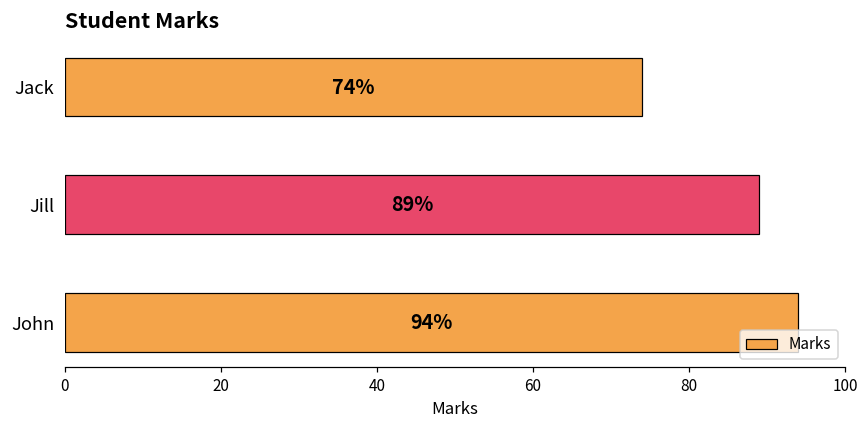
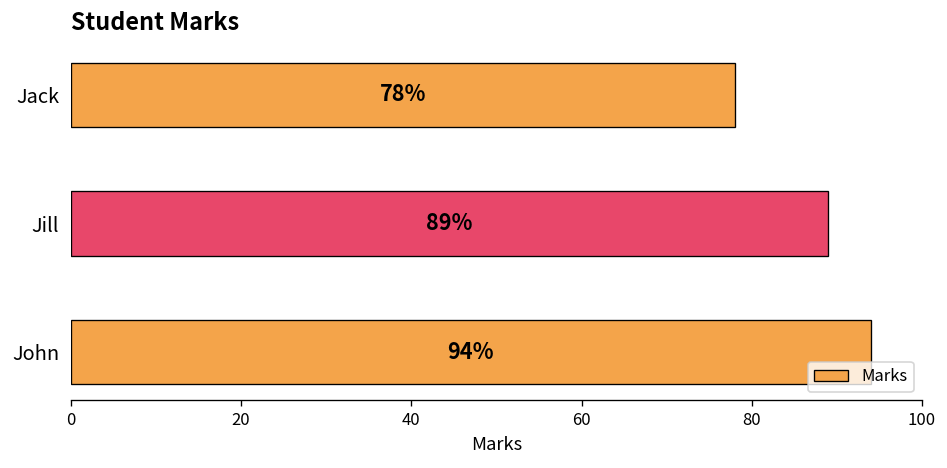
  {
-   "Jack": "74%",
+   "Jack": "78%",
    "Jill": "89%",
    "John": "94%"
  }
